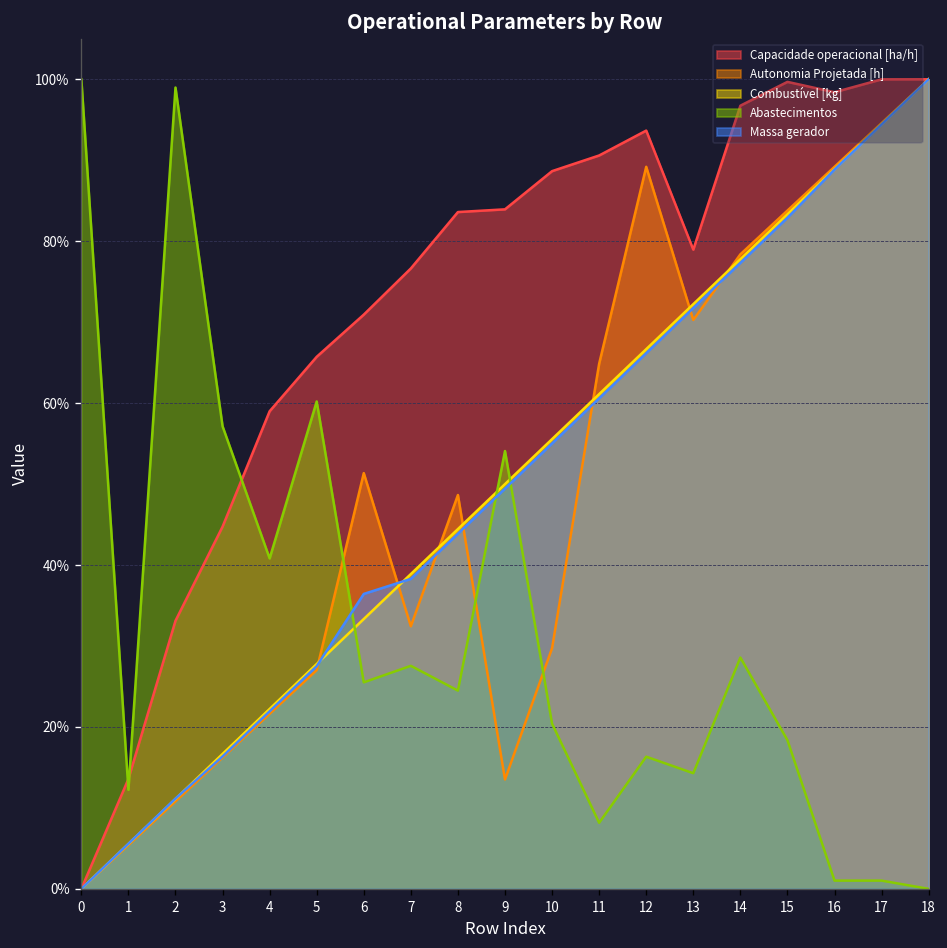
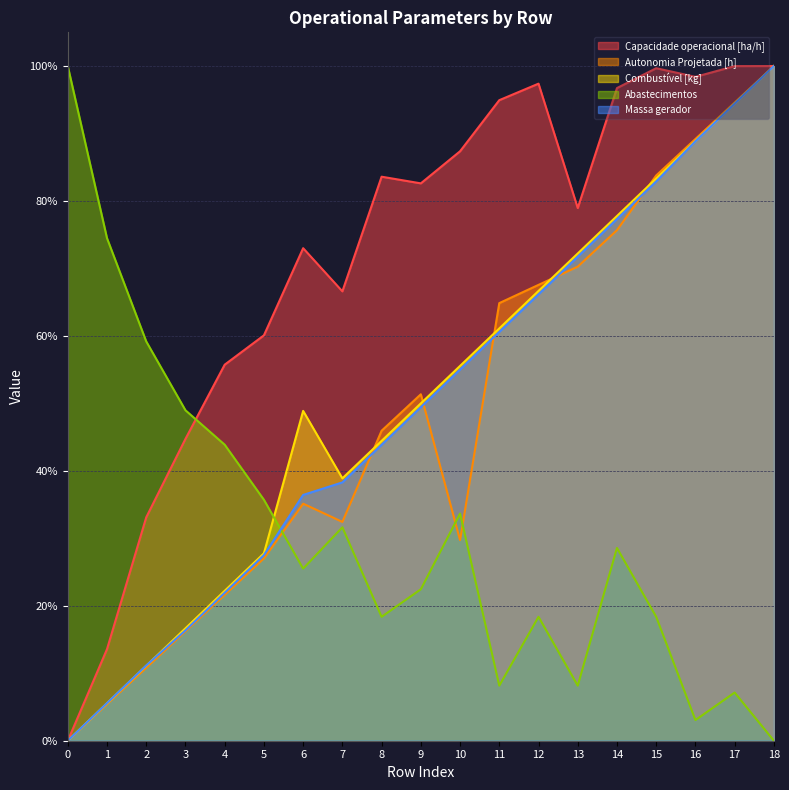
  {
    "Capacidade operacional [ha/h]": {
      "1": "14%",
      "2": "33%",
      "3": "45%",
-     "4": "59%",
-     "5": "66%",
-     "6": "71%",
-     "7": "77%",
+     "4": "56%",
+     "5": "60%",
+     "6": "73%",
+     "7": "67%",
      "8": "84%",
-     "9": "84%",
-     "10": "89%",
-     "11": "91%",
-     "12": "94%",
+     "9": "83%",
+     "10": "87%",
+     "11": "95%",
+     "12": "97%",
      "13": "79%"
    },
    "Autonomia Projetada [h]": {
      "5": "27%",
-     "6": "51%",
+     "6": "35%",
      "7": "32%",
-     "8": "49%",
-     "9": "14%",
+     "8": "46%",
+     "9": "51%",
      "10": "30%",
      "11": "65%",
-     "12": "89%",
+     "12": "68%",
      "13": "70%",
-     "14": "78%",
+     "14": "76%",
      "15": "84%"
    },
    "Combustível [kg]": {
-     "6": "33%",
+     "6": "49%",
      "7": "39%",
      "8": "44%",
      "9": "50%",
      "10": "56%",
      "11": "61%",
      "12": "67%",
      "13": "72%",
      "14": "78%",
      "15": "83%"
    },
    "Abastecimentos": {
      "0": "100%",
-     "1": "12%",
-     "2": "99%",
-     "3": "57%",
-     "4": "41%",
-     "5": "60%",
+     "1": "74%",
+     "2": "59%",
+     "3": "49%",
+     "4": "44%",
+     "5": "36%",
      "6": "26%",
-     "7": "28%",
-     "8": "24%",
-     "9": "54%",
-     "10": "20%",
+     "7": "32%",
+     "8": "18%",
+     "9": "22%",
+     "10": "34%",
      "11": "8%",
-     "12": "16%",
-     "13": "14%",
+     "12": "18%",
+     "13": "8%",
      "14": "29%",
      "15": "18%",
-     "16": "1%",
-     "17": "1%",
+     "16": "3%",
+     "17": "7%",
      "18": "0%"
    },
    "Massa gerador": {
      "6": "36%",
      "7": "38%",
      "8": "44%",
      "9": "49%",
      "10": "55%",
      "11": "61%",
      "12": "66%",
      "13": "72%",
      "14": "77%",
      "15": "83%"
    }
  }
